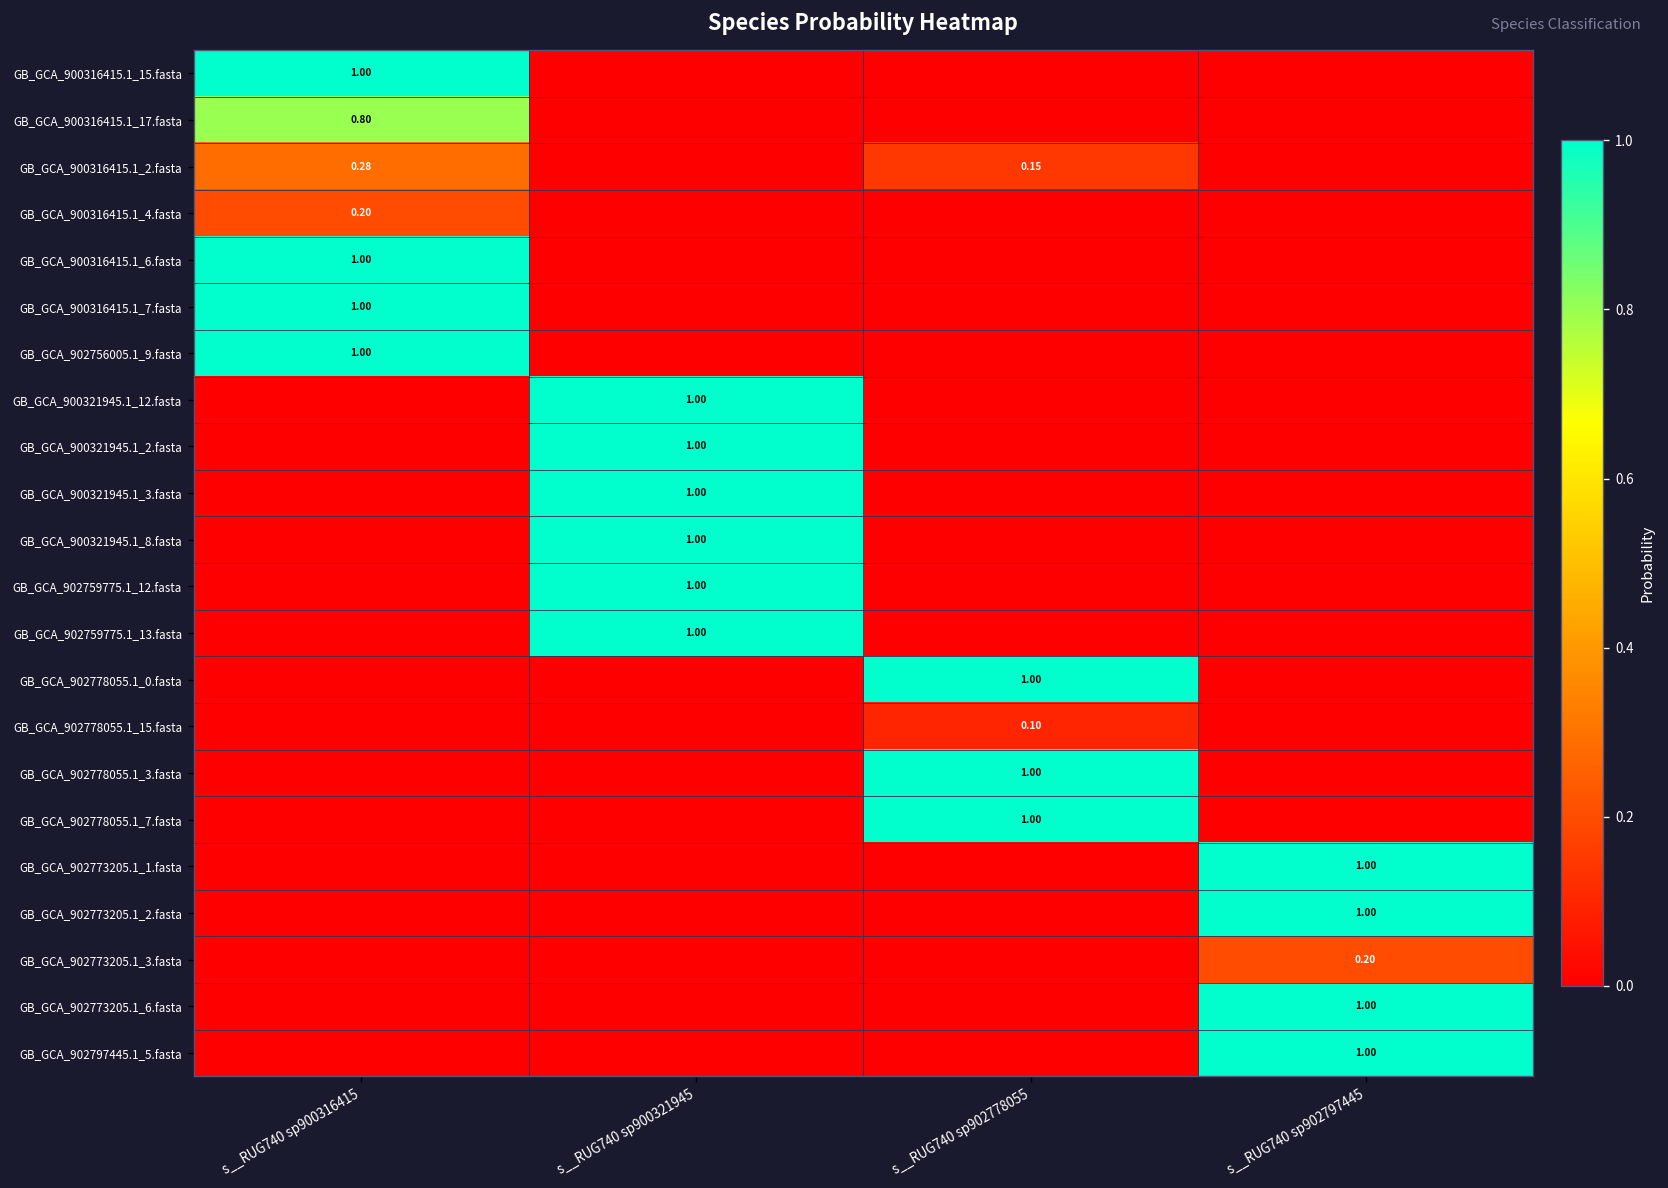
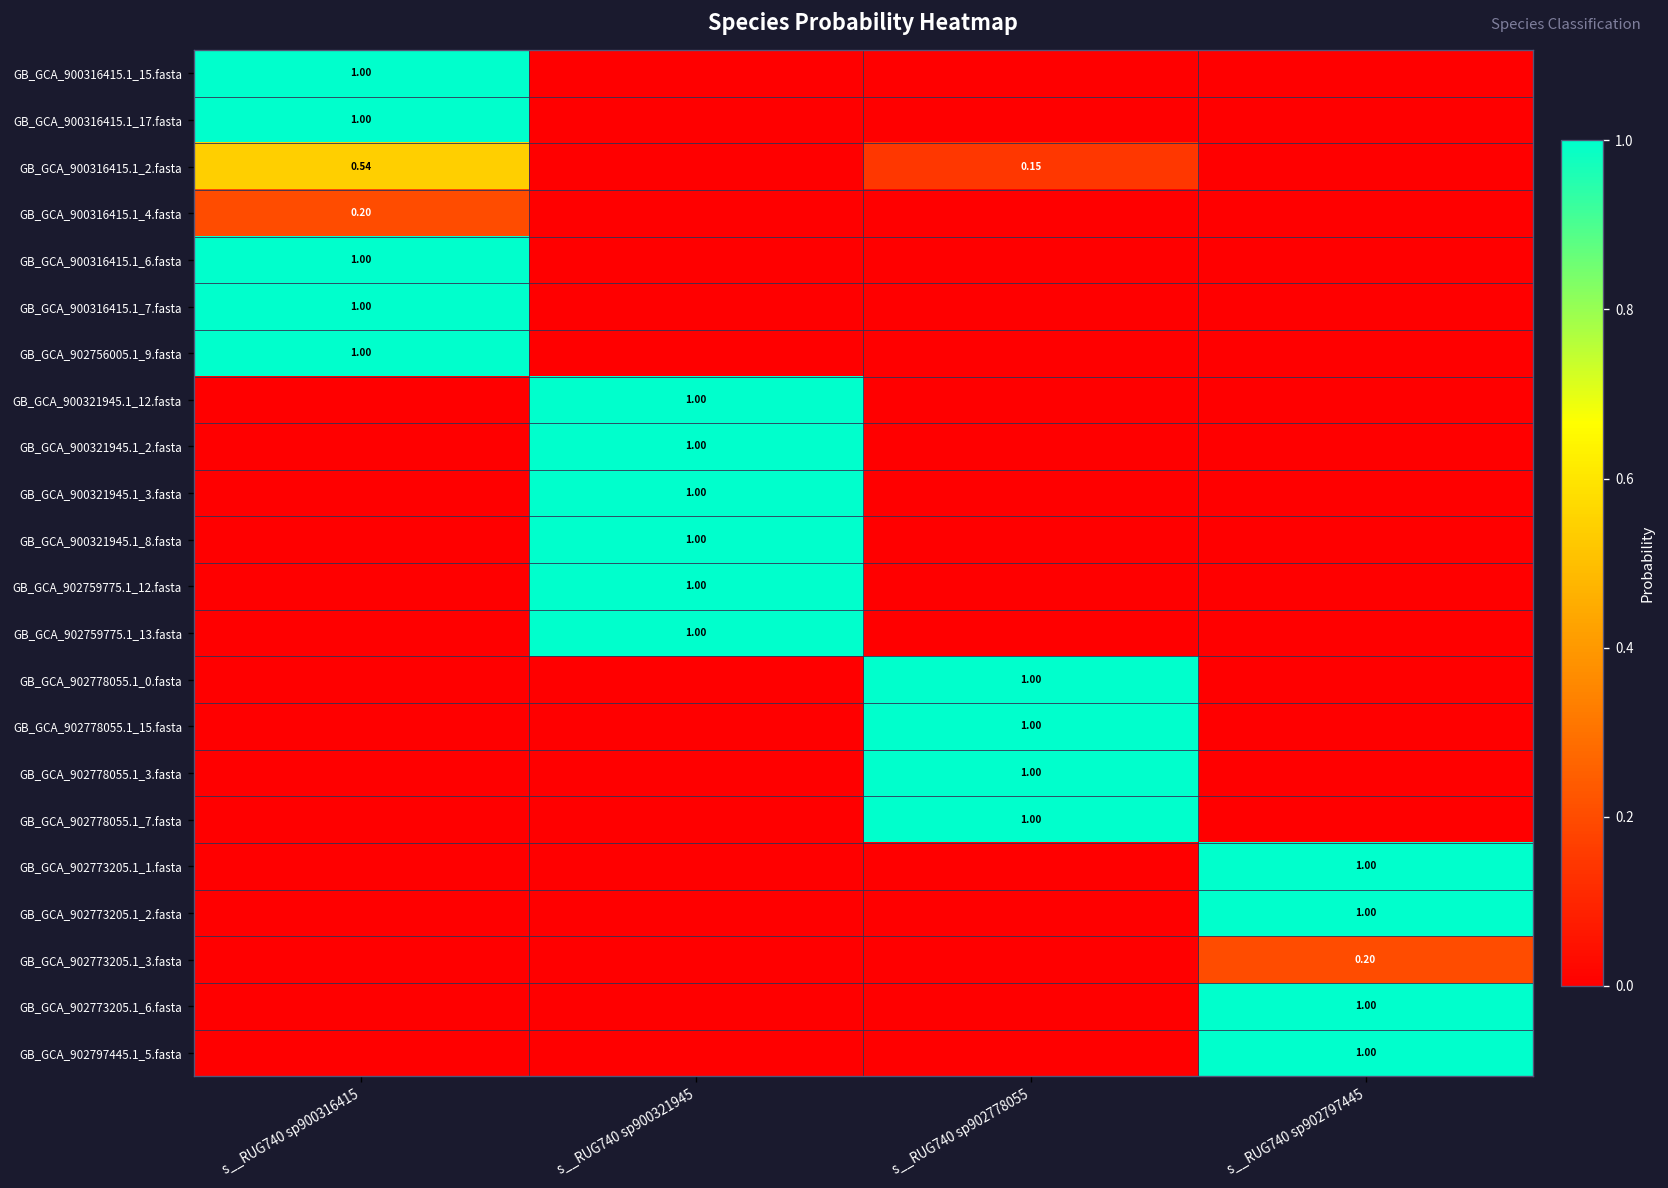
  {
    "GB_GCA_900316415.1_15.fasta": {
      "s__RUG740 sp900316415": 1.00
    },
    "GB_GCA_900316415.1_17.fasta": {
-     "s__RUG740 sp900316415": 0.80
+     "s__RUG740 sp900316415": 1.00
    },
    "GB_GCA_900316415.1_2.fasta": {
-     "s__RUG740 sp900316415": 0.28,
+     "s__RUG740 sp900316415": 0.54,
      "s__RUG740 sp902778055": 0.15
    },
    "GB_GCA_900316415.1_4.fasta": {
      "s__RUG740 sp900316415": 0.20
    },
    "GB_GCA_900316415.1_6.fasta": {
      "s__RUG740 sp900316415": 1.00
    },
    "GB_GCA_900316415.1_7.fasta": {
      "s__RUG740 sp900316415": 1.00
    },
    "GB_GCA_902756005.1_9.fasta": {
      "s__RUG740 sp900316415": 1.00
    },
    "GB_GCA_900321945.1_12.fasta": {
      "s__RUG740 sp900321945": 1.00
    },
    "GB_GCA_900321945.1_2.fasta": {
      "s__RUG740 sp900321945": 1.00
    },
    "GB_GCA_900321945.1_3.fasta": {
      "s__RUG740 sp900321945": 1.00
    },
    "GB_GCA_900321945.1_8.fasta": {
      "s__RUG740 sp900321945": 1.00
    },
    "GB_GCA_902759775.1_12.fasta": {
      "s__RUG740 sp900321945": 1.00
    },
    "GB_GCA_902759775.1_13.fasta": {
      "s__RUG740 sp900321945": 1.00
    },
    "GB_GCA_902778055.1_0.fasta": {
      "s__RUG740 sp902778055": 1.00
    },
    "GB_GCA_902778055.1_15.fasta": {
-     "s__RUG740 sp902778055": 0.10
+     "s__RUG740 sp902778055": 1.00
    },
    "GB_GCA_902778055.1_3.fasta": {
      "s__RUG740 sp902778055": 1.00
    },
    "GB_GCA_902778055.1_7.fasta": {
      "s__RUG740 sp902778055": 1.00
    },
    "GB_GCA_902773205.1_1.fasta": {
      "s__RUG740 sp902797445": 1.00
    },
    "GB_GCA_902773205.1_2.fasta": {
      "s__RUG740 sp902797445": 1.00
    },
    "GB_GCA_902773205.1_3.fasta": {
      "s__RUG740 sp902797445": 0.20
    },
    "GB_GCA_902773205.1_6.fasta": {
      "s__RUG740 sp902797445": 1.00
    },
    "GB_GCA_902797445.1_5.fasta": {
      "s__RUG740 sp902797445": 1.00
    }
  }
